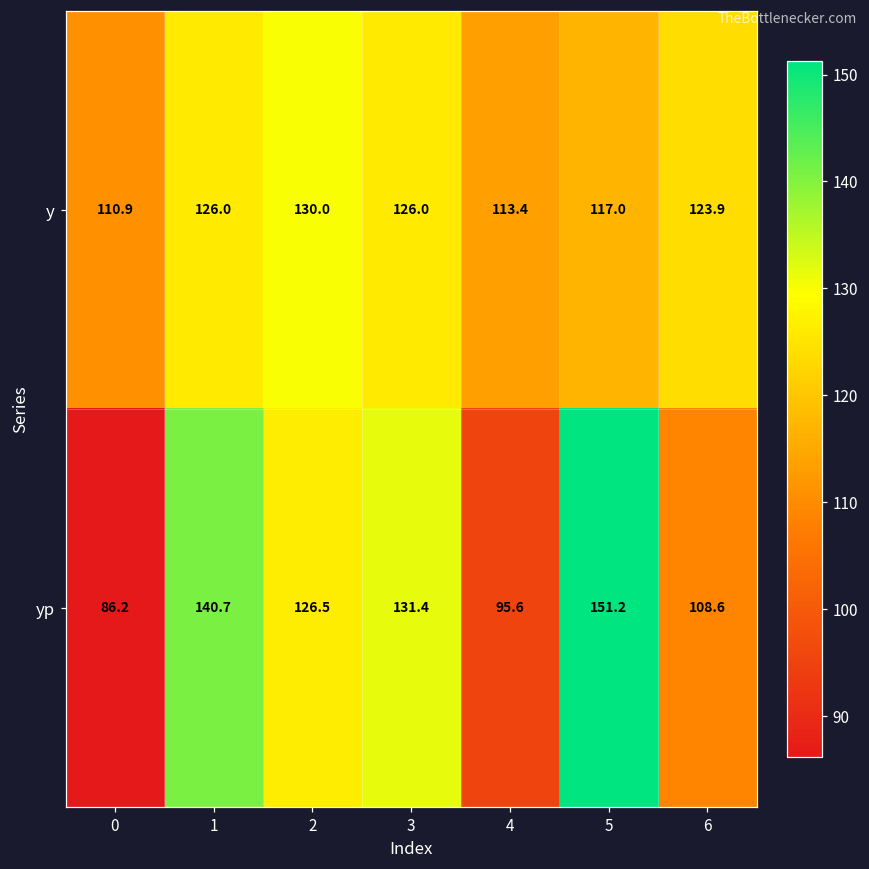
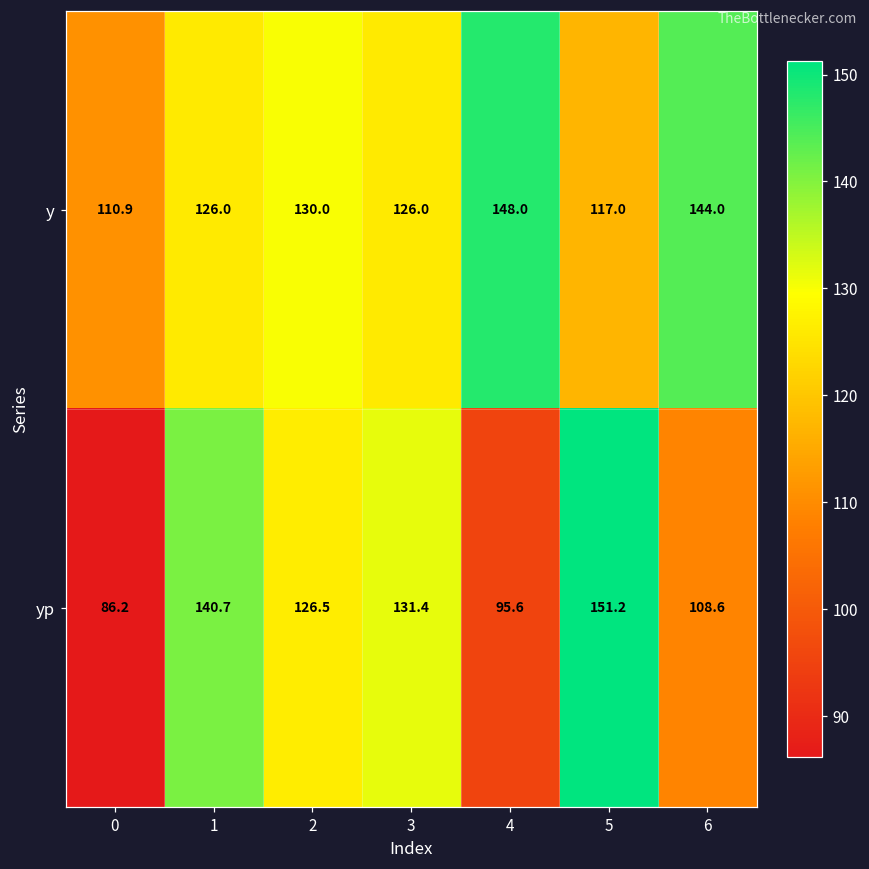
  {
    "y": {
      "0": 110.9,
      "1": 126.0,
      "2": 130.0,
      "3": 126.0,
-     "4": 113.4,
+     "4": 148.0,
      "5": 117.0,
-     "6": 123.9
+     "6": 144.0
    },
    "yp": {
      "0": 86.2,
      "1": 140.7,
      "2": 126.5,
      "3": 131.4,
      "4": 95.6,
      "5": 151.2,
      "6": 108.6
    }
  }
